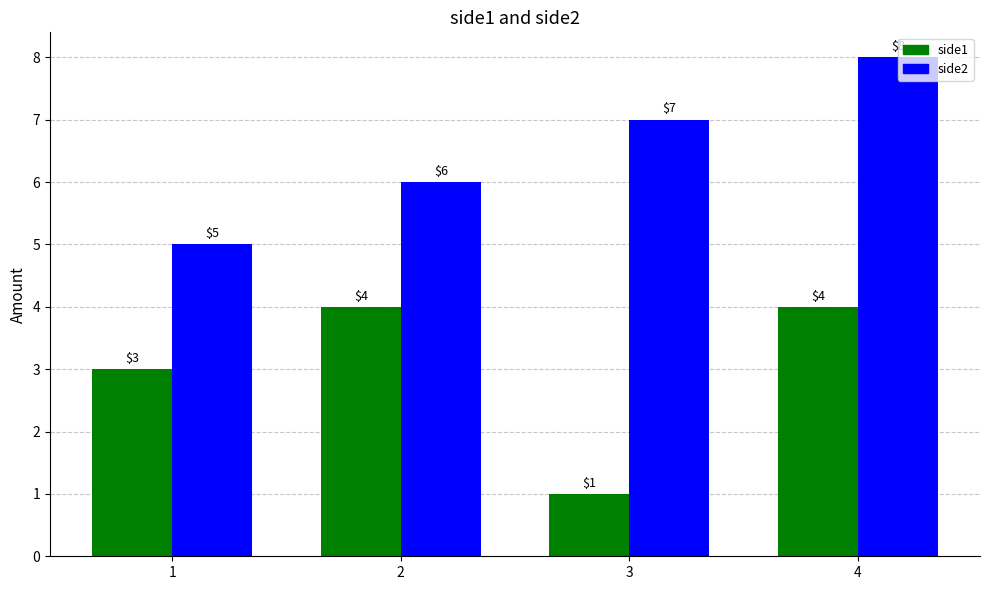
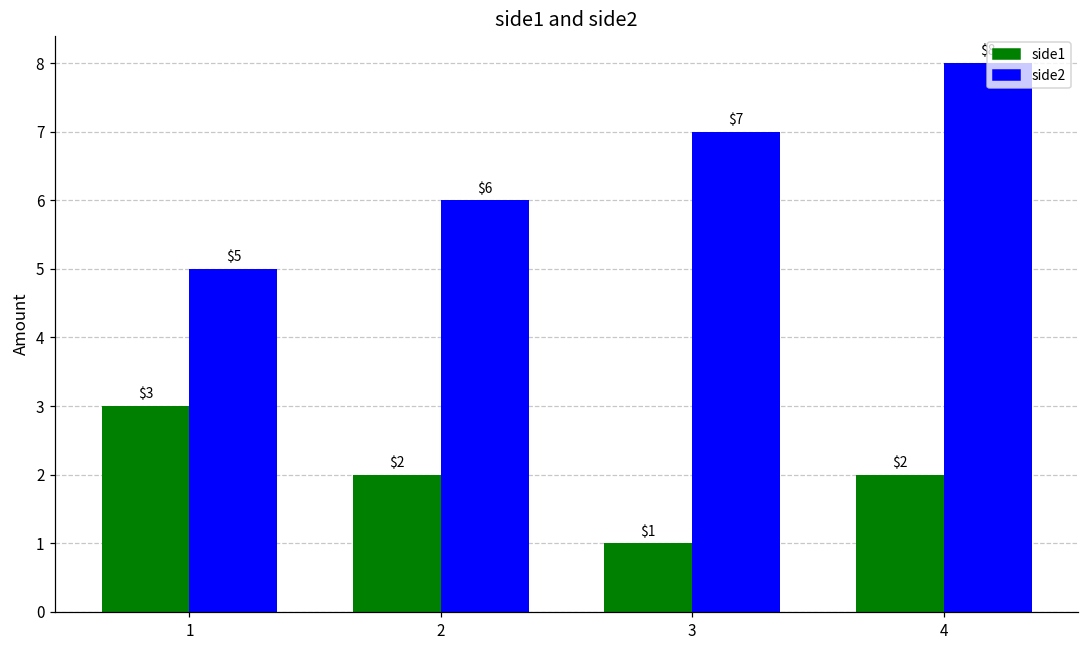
  {
    "side1": {
      "1": "$3",
-     "2": "$4",
+     "2": "$2",
      "3": "$1",
-     "4": "$4"
+     "4": "$2"
    },
    "side2": {
      "1": "$5",
      "2": "$6",
      "3": "$7"
    }
  }
